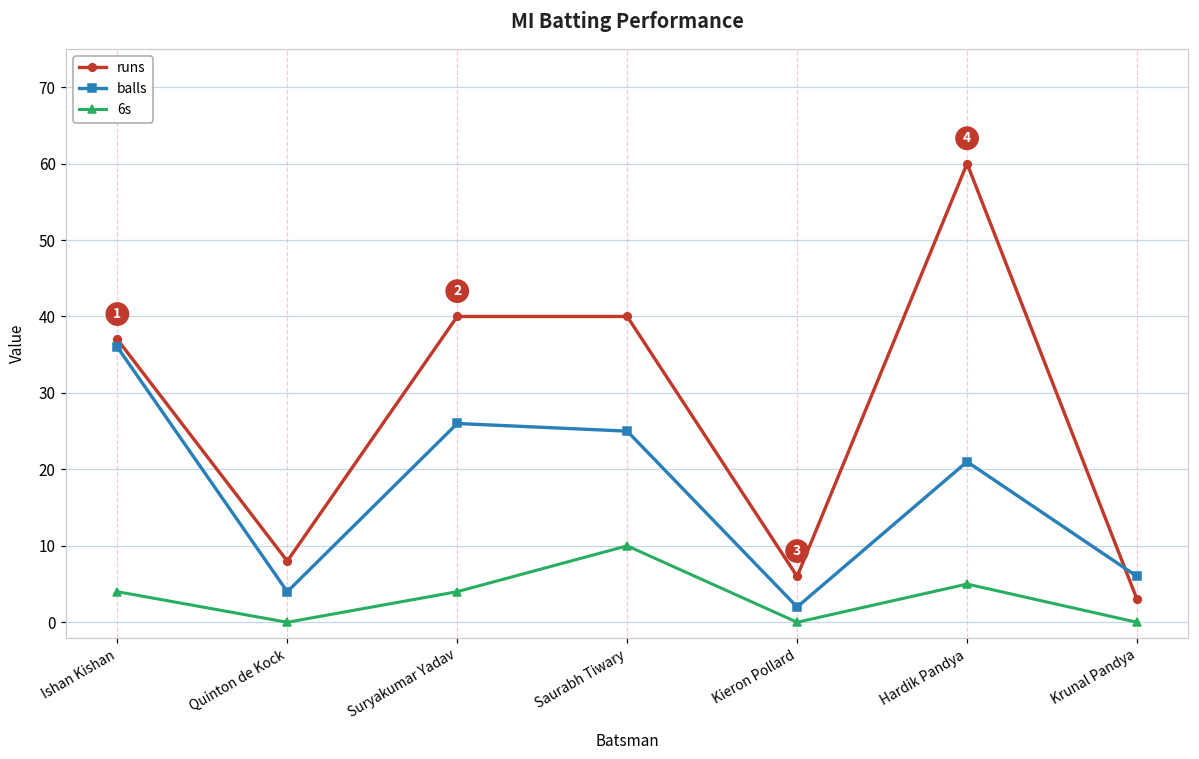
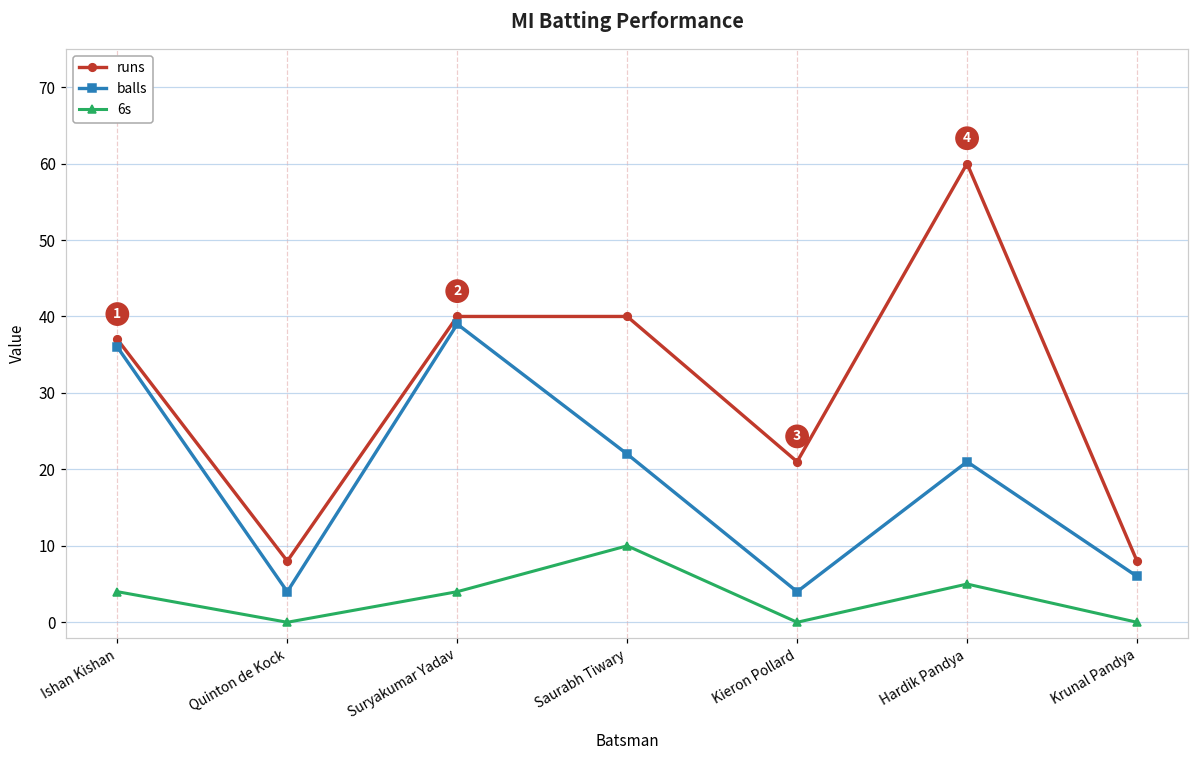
  {
    "runs": {
      "Quinton de Kock": 8,
      "Saurabh Tiwary": 40,
-     "Kieron Pollard": 6,
-     "Krunal Pandya": 3
+     "Kieron Pollard": 21,
+     "Krunal Pandya": 8
    },
    "balls": {
      "Ishan Kishan": 36,
      "Quinton de Kock": 4,
-     "Suryakumar Yadav": 26,
-     "Saurabh Tiwary": 25,
-     "Kieron Pollard": 2,
+     "Suryakumar Yadav": 39,
+     "Saurabh Tiwary": 22,
+     "Kieron Pollard": 4,
      "Hardik Pandya": 21,
      "Krunal Pandya": 6
    },
    "6s": {
      "Ishan Kishan": 4,
      "Quinton de Kock": 0,
      "Suryakumar Yadav": 4,
      "Saurabh Tiwary": 10,
      "Kieron Pollard": 0,
      "Hardik Pandya": 5,
      "Krunal Pandya": 0
    }
  }
